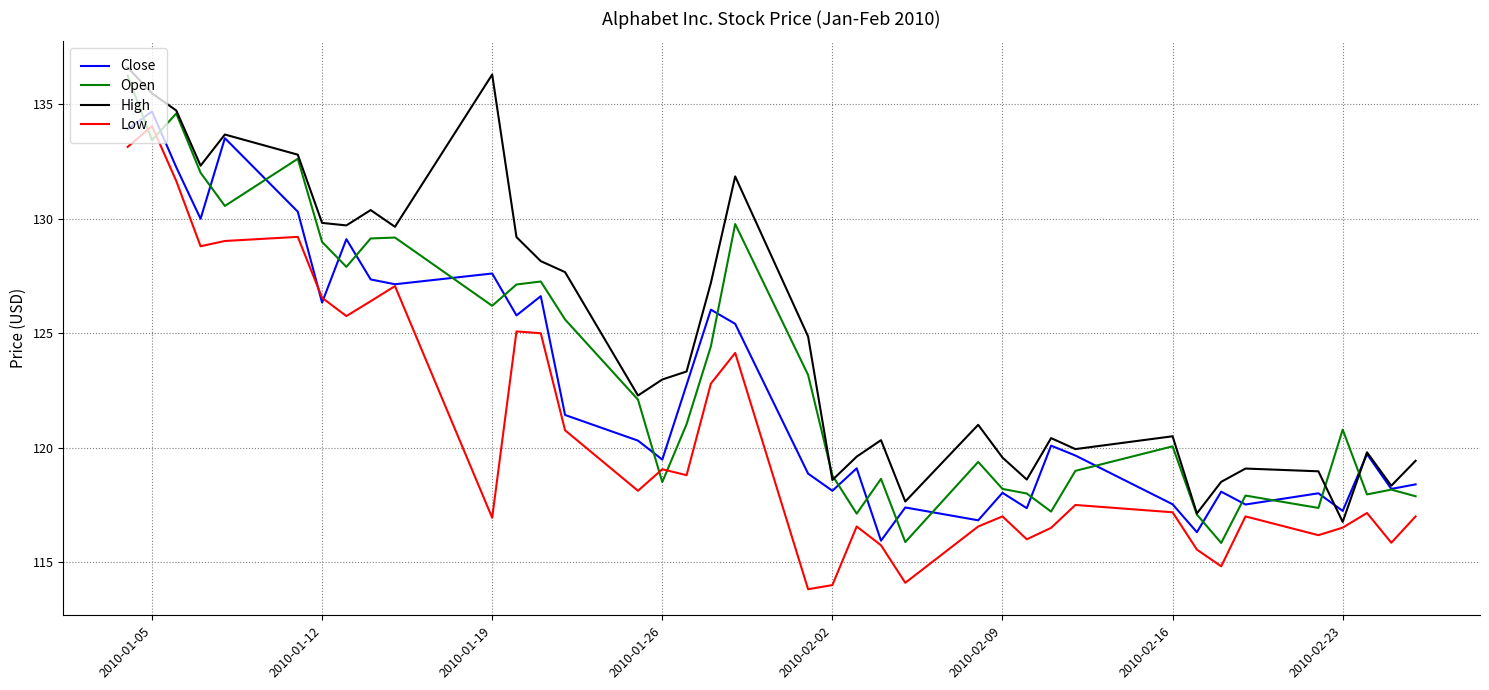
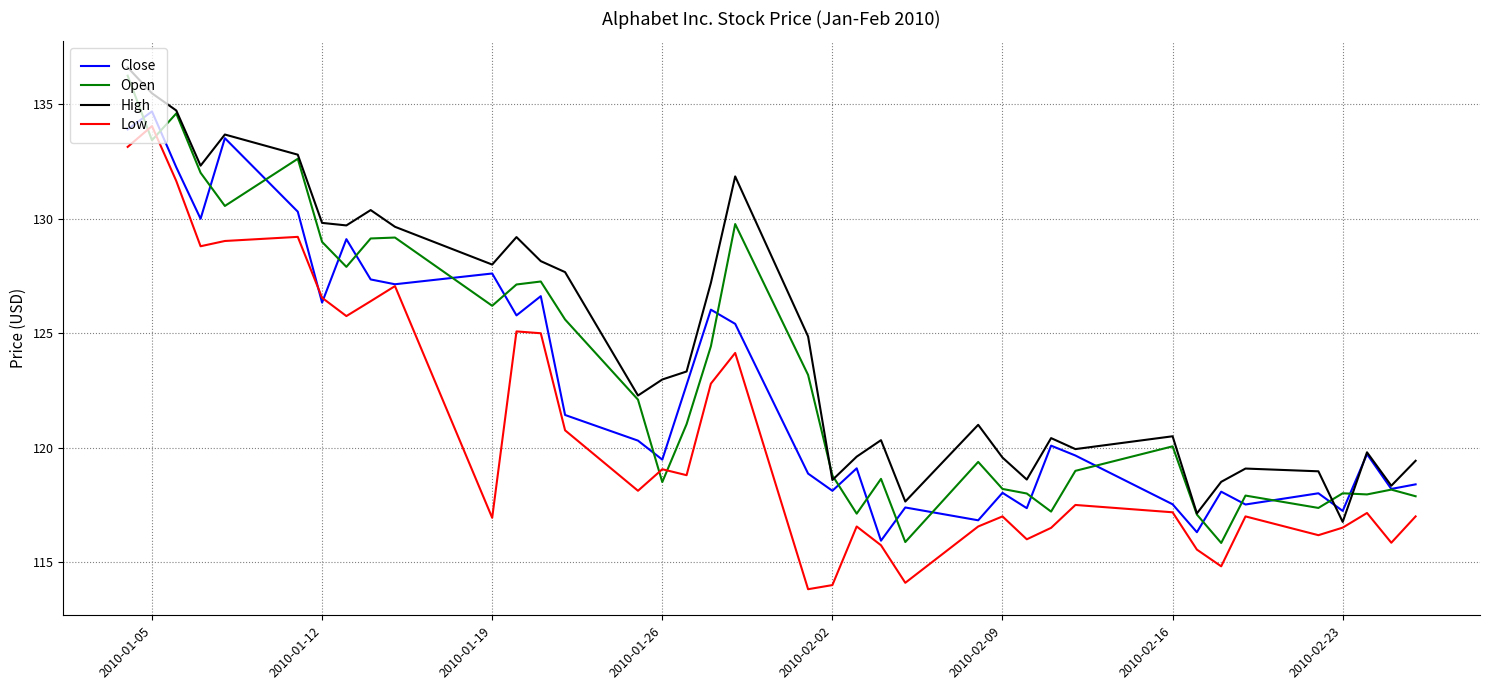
  {
    "Close": {
      "2010-01-12": 126.3,
      "2010-01-19": 127.6,
      "2010-01-26": 119.5,
      "2010-02-02": 118.1,
      "2010-02-09": 118.0,
      "2010-02-16": 117.5,
      "2010-02-23": 117.2
    },
    "Open": {
      "2010-01-12": 129.0,
      "2010-01-19": 126.2,
      "2010-01-26": 118.5,
      "2010-02-02": 118.8,
      "2010-02-09": 118.2,
      "2010-02-16": 120.1,
-     "2010-02-23": 120.8
+     "2010-02-23": 118.0
    },
    "High": {
      "2010-01-12": 129.8,
-     "2010-01-19": 136.3,
+     "2010-01-19": 128.0,
      "2010-01-26": 123.0,
      "2010-02-02": 118.6,
      "2010-02-09": 119.6,
      "2010-02-16": 120.5,
      "2010-02-23": 116.8
    },
    "Low": {
      "2010-01-12": 126.6,
      "2010-01-19": 116.9,
      "2010-01-26": 119.1,
      "2010-02-02": 114.0,
      "2010-02-09": 117.0,
      "2010-02-16": 117.2,
      "2010-02-23": 116.5
    }
  }
